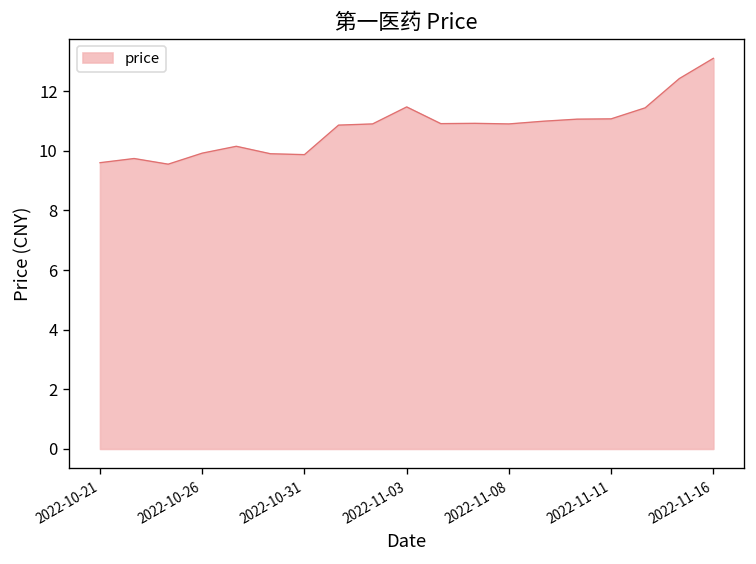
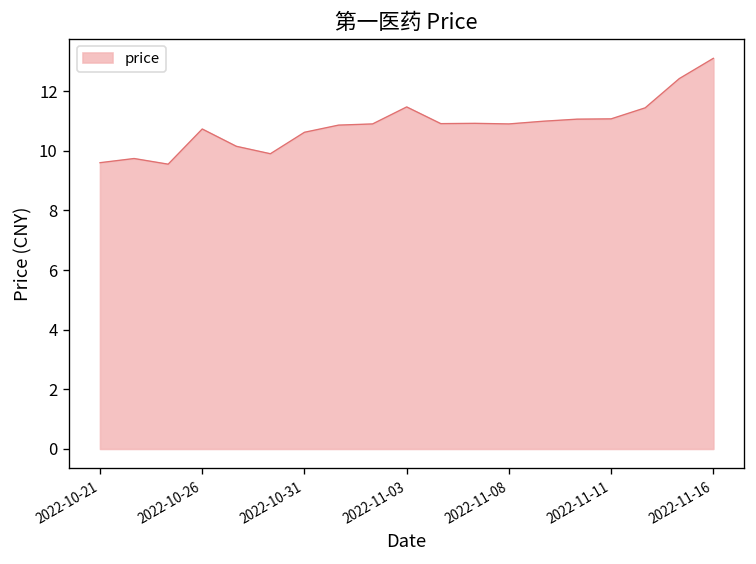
  {
    "2022-10-21": 9.6,
-   "2022-10-26": 9.9,
-   "2022-10-31": 9.9,
+   "2022-10-26": 10.7,
+   "2022-10-31": 10.6,
    "2022-11-03": 11.5,
    "2022-11-08": 10.9,
    "2022-11-11": 11.1,
    "2022-11-16": 13.1
  }
